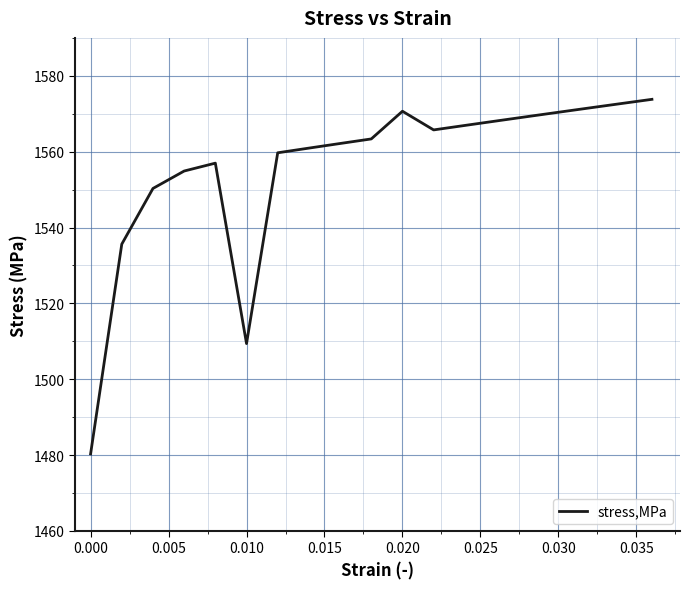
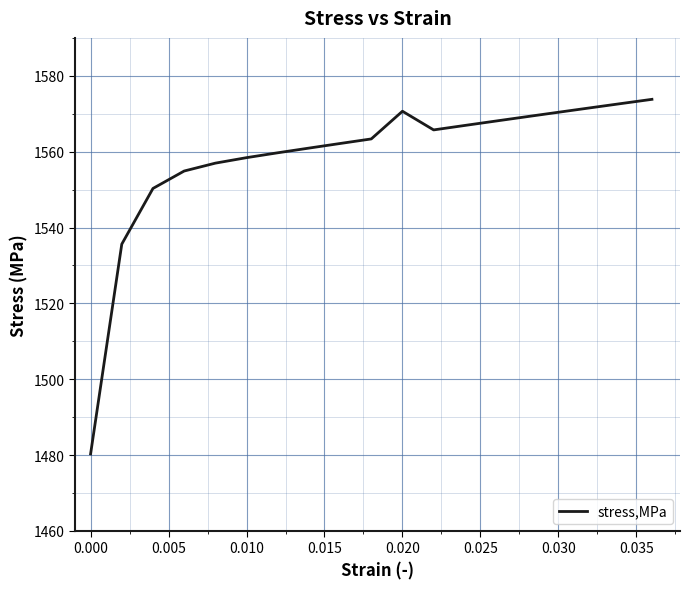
  {
    "0.000": 1480,
-   "0.010": 1509,
+   "0.010": 1558,
    "0.020": 1571,
    "0.030": 1570
  }
